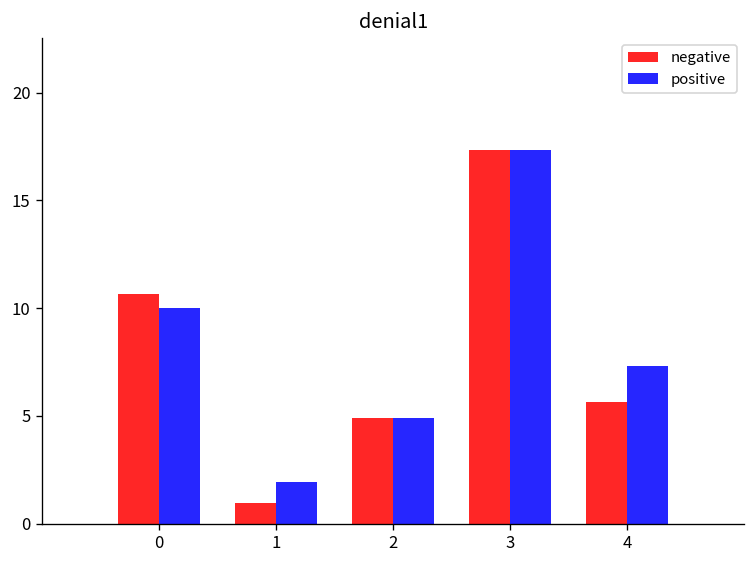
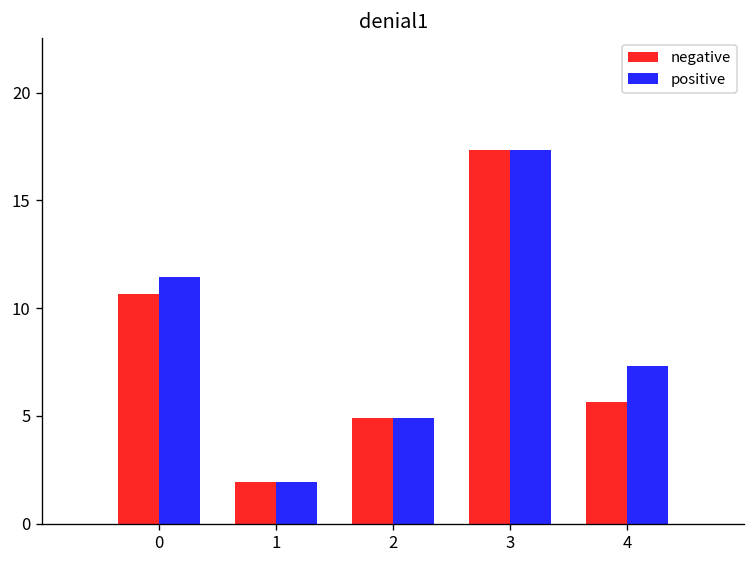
  {
    "negative": {
      "0": 10.7,
-     "1": 0.9,
+     "1": 2.0,
      "2": 4.9,
      "3": 17.4,
      "4": 5.6
    },
    "positive": {
-     "0": 10.0,
+     "0": 11.5,
      "1": 2.0,
      "2": 4.9,
      "3": 17.4,
      "4": 7.3
    }
  }
